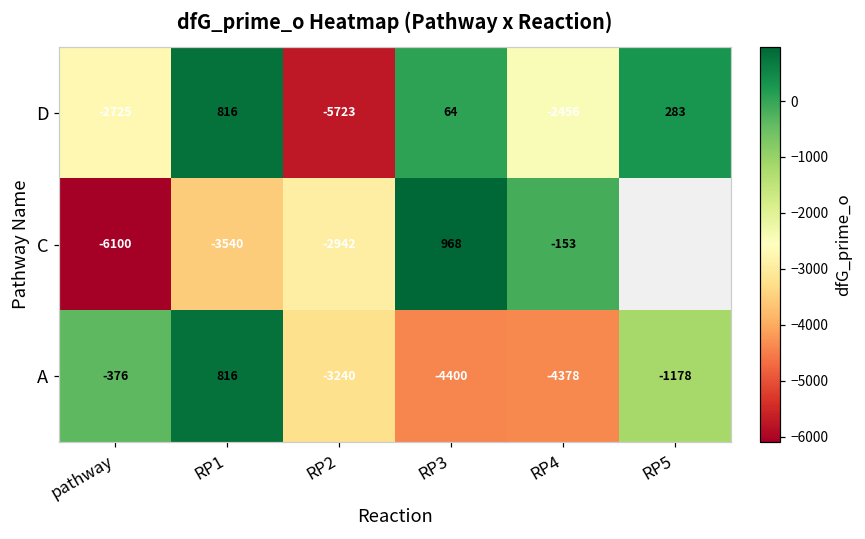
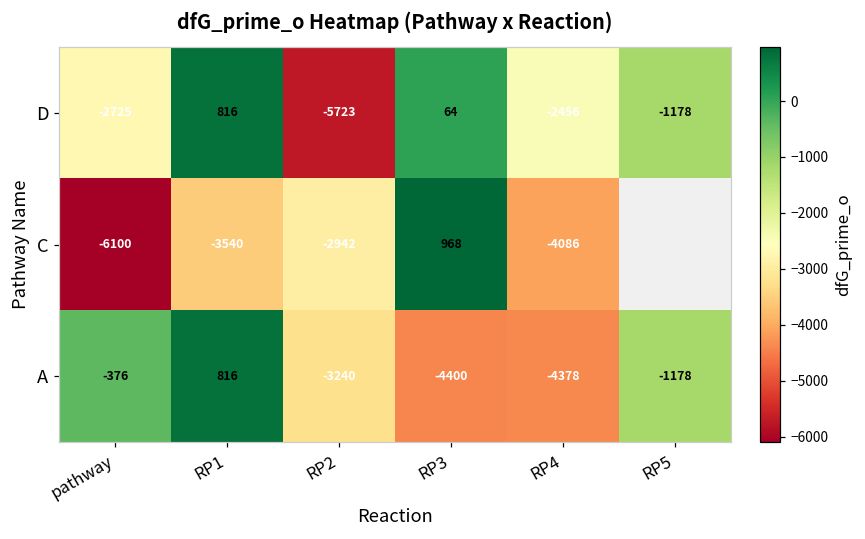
  {
    "D": {
      "pathway": -2725,
      "RP1": 816,
      "RP2": -5723,
      "RP3": 64,
      "RP4": -2456,
-     "RP5": 283
+     "RP5": -1178
    },
    "C": {
      "pathway": -6100,
      "RP1": -3540,
      "RP2": -2942,
      "RP3": 968,
-     "RP4": -153
+     "RP4": -4086
    },
    "A": {
      "pathway": -376,
      "RP1": 816,
      "RP2": -3240,
      "RP3": -4400,
      "RP4": -4378,
      "RP5": -1178
    }
  }
